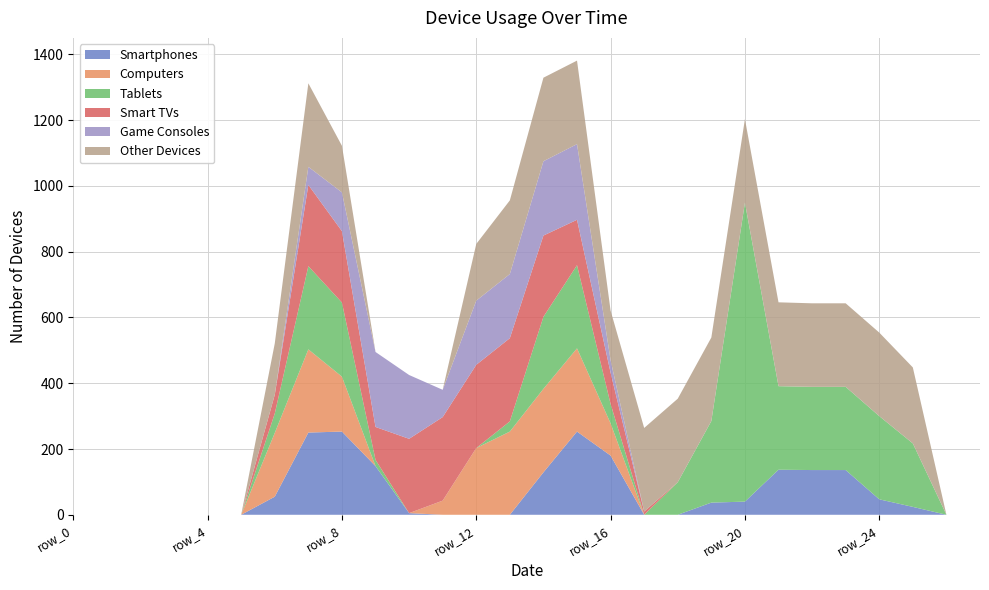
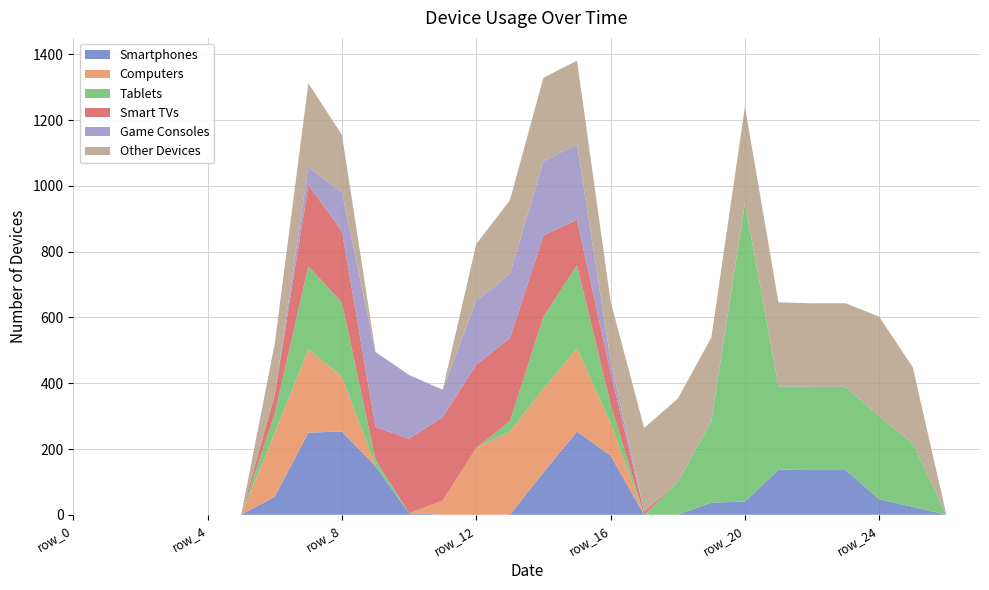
  {
    "Tablets": {
      "row_8": 230,
      "row_16": 60
    },
    "Other Devices": {
-     "row_8": 140,
+     "row_8": 180,
      "row_12": 170,
-     "row_16": 150,
-     "row_20": 250,
-     "row_24": 250
+     "row_16": 180,
+     "row_20": 290,
+     "row_24": 300
    }
  }
